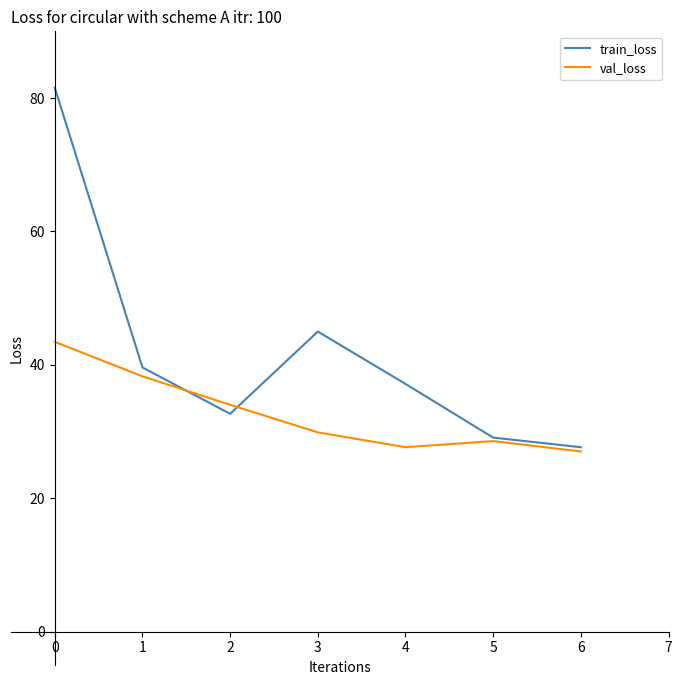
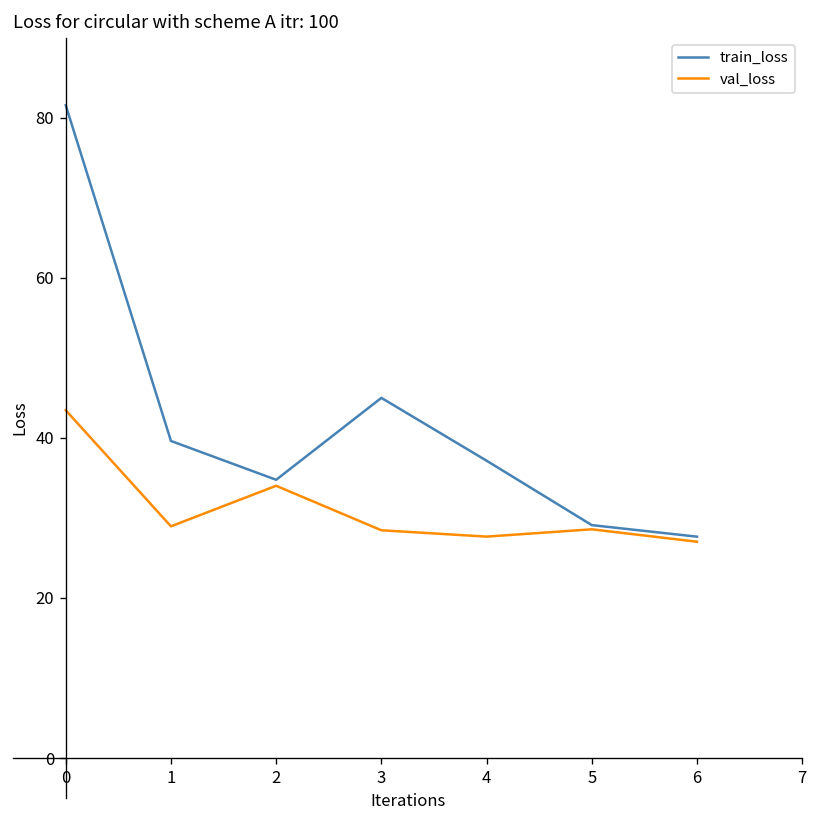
  {
    "train_loss": {
      "0": 82,
      "1": 40,
-     "2": 33,
+     "2": 35,
      "3": 45,
      "4": 37,
      "5": 29,
      "6": 28
    },
    "val_loss": {
      "0": 43,
-     "1": 38,
+     "1": 29,
      "2": 34,
-     "3": 30,
+     "3": 28,
      "4": 28,
      "5": 29,
      "6": 27
    }
  }
